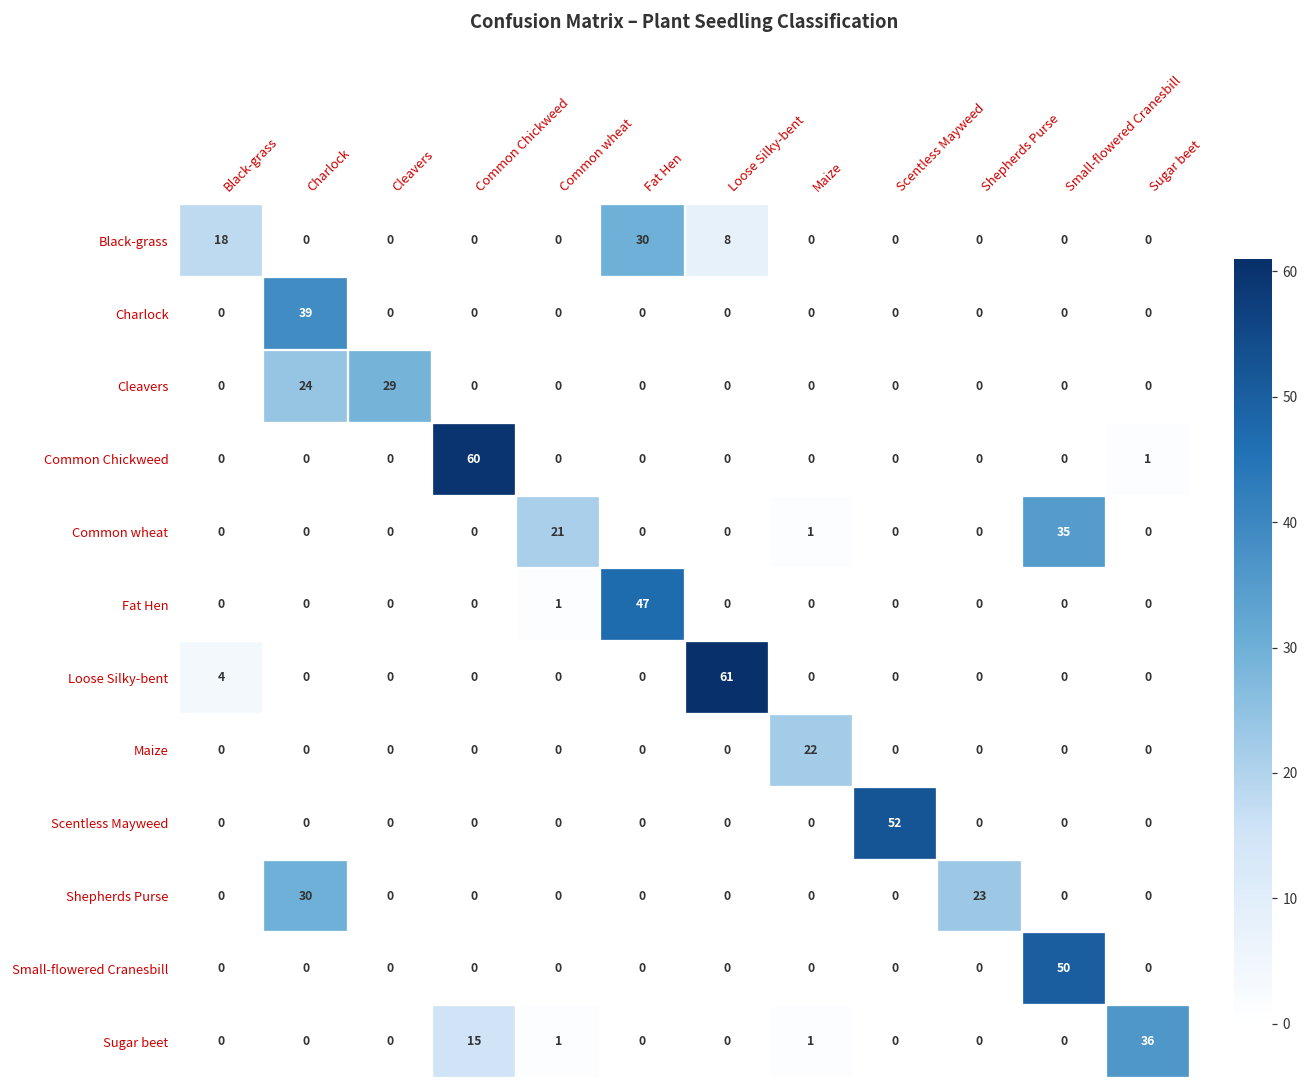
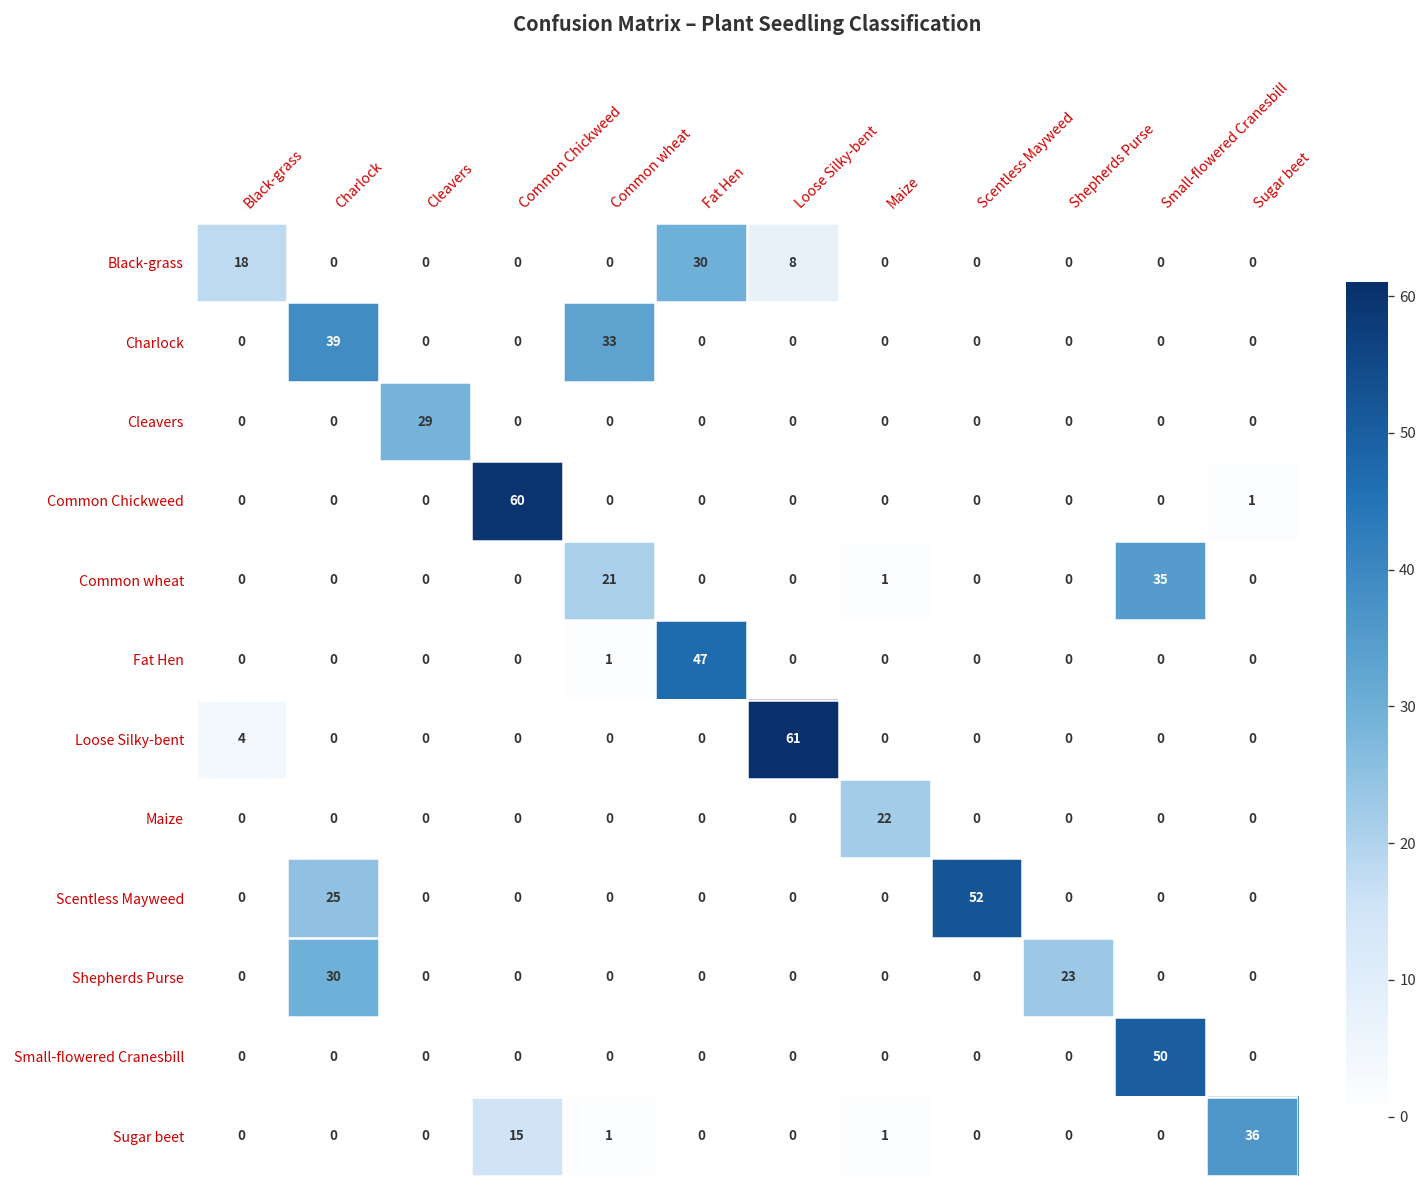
  {
    "Black-grass": {
      "Black-grass": 18,
      "Charlock": 0,
      "Cleavers": 0,
      "Common Chickweed": 0,
      "Common wheat": 0,
      "Fat Hen": 30,
      "Loose Silky-bent": 8,
      "Maize": 0,
      "Scentless Mayweed": 0,
      "Shepherds Purse": 0,
      "Small-flowered Cranesbill": 0,
      "Sugar beet": 0
    },
    "Charlock": {
      "Black-grass": 0,
      "Charlock": 39,
      "Cleavers": 0,
      "Common Chickweed": 0,
-     "Common wheat": 0,
+     "Common wheat": 33,
      "Fat Hen": 0,
      "Loose Silky-bent": 0,
      "Maize": 0,
      "Scentless Mayweed": 0,
      "Shepherds Purse": 0,
      "Small-flowered Cranesbill": 0,
      "Sugar beet": 0
    },
    "Cleavers": {
      "Black-grass": 0,
-     "Charlock": 24,
+     "Charlock": 0,
      "Cleavers": 29,
      "Common Chickweed": 0,
      "Common wheat": 0,
      "Fat Hen": 0,
      "Loose Silky-bent": 0,
      "Maize": 0,
      "Scentless Mayweed": 0,
      "Shepherds Purse": 0,
      "Small-flowered Cranesbill": 0,
      "Sugar beet": 0
    },
    "Common Chickweed": {
      "Black-grass": 0,
      "Charlock": 0,
      "Cleavers": 0,
      "Common Chickweed": 60,
      "Common wheat": 0,
      "Fat Hen": 0,
      "Loose Silky-bent": 0,
      "Maize": 0,
      "Scentless Mayweed": 0,
      "Shepherds Purse": 0,
      "Small-flowered Cranesbill": 0,
      "Sugar beet": 1
    },
    "Common wheat": {
      "Black-grass": 0,
      "Charlock": 0,
      "Cleavers": 0,
      "Common Chickweed": 0,
      "Common wheat": 21,
      "Fat Hen": 0,
      "Loose Silky-bent": 0,
      "Maize": 1,
      "Scentless Mayweed": 0,
      "Shepherds Purse": 0,
      "Small-flowered Cranesbill": 35,
      "Sugar beet": 0
    },
    "Fat Hen": {
      "Black-grass": 0,
      "Charlock": 0,
      "Cleavers": 0,
      "Common Chickweed": 0,
      "Common wheat": 1,
      "Fat Hen": 47,
      "Loose Silky-bent": 0,
      "Maize": 0,
      "Scentless Mayweed": 0,
      "Shepherds Purse": 0,
      "Small-flowered Cranesbill": 0,
      "Sugar beet": 0
    },
    "Loose Silky-bent": {
      "Black-grass": 4,
      "Charlock": 0,
      "Cleavers": 0,
      "Common Chickweed": 0,
      "Common wheat": 0,
      "Fat Hen": 0,
      "Loose Silky-bent": 61,
      "Maize": 0,
      "Scentless Mayweed": 0,
      "Shepherds Purse": 0,
      "Small-flowered Cranesbill": 0,
      "Sugar beet": 0
    },
    "Maize": {
      "Black-grass": 0,
      "Charlock": 0,
      "Cleavers": 0,
      "Common Chickweed": 0,
      "Common wheat": 0,
      "Fat Hen": 0,
      "Loose Silky-bent": 0,
      "Maize": 22,
      "Scentless Mayweed": 0,
      "Shepherds Purse": 0,
      "Small-flowered Cranesbill": 0,
      "Sugar beet": 0
    },
    "Scentless Mayweed": {
      "Black-grass": 0,
-     "Charlock": 0,
+     "Charlock": 25,
      "Cleavers": 0,
      "Common Chickweed": 0,
      "Common wheat": 0,
      "Fat Hen": 0,
      "Loose Silky-bent": 0,
      "Maize": 0,
      "Scentless Mayweed": 52,
      "Shepherds Purse": 0,
      "Small-flowered Cranesbill": 0,
      "Sugar beet": 0
    },
    "Shepherds Purse": {
      "Black-grass": 0,
      "Charlock": 30,
      "Cleavers": 0,
      "Common Chickweed": 0,
      "Common wheat": 0,
      "Fat Hen": 0,
      "Loose Silky-bent": 0,
      "Maize": 0,
      "Scentless Mayweed": 0,
      "Shepherds Purse": 23,
      "Small-flowered Cranesbill": 0,
      "Sugar beet": 0
    },
    "Small-flowered Cranesbill": {
      "Black-grass": 0,
      "Charlock": 0,
      "Cleavers": 0,
      "Common Chickweed": 0,
      "Common wheat": 0,
      "Fat Hen": 0,
      "Loose Silky-bent": 0,
      "Maize": 0,
      "Scentless Mayweed": 0,
      "Shepherds Purse": 0,
      "Small-flowered Cranesbill": 50,
      "Sugar beet": 0
    },
    "Sugar beet": {
      "Black-grass": 0,
      "Charlock": 0,
      "Cleavers": 0,
      "Common Chickweed": 15,
      "Common wheat": 1,
      "Fat Hen": 0,
      "Loose Silky-bent": 0,
      "Maize": 1,
      "Scentless Mayweed": 0,
      "Shepherds Purse": 0,
      "Small-flowered Cranesbill": 0,
      "Sugar beet": 36
    }
  }
